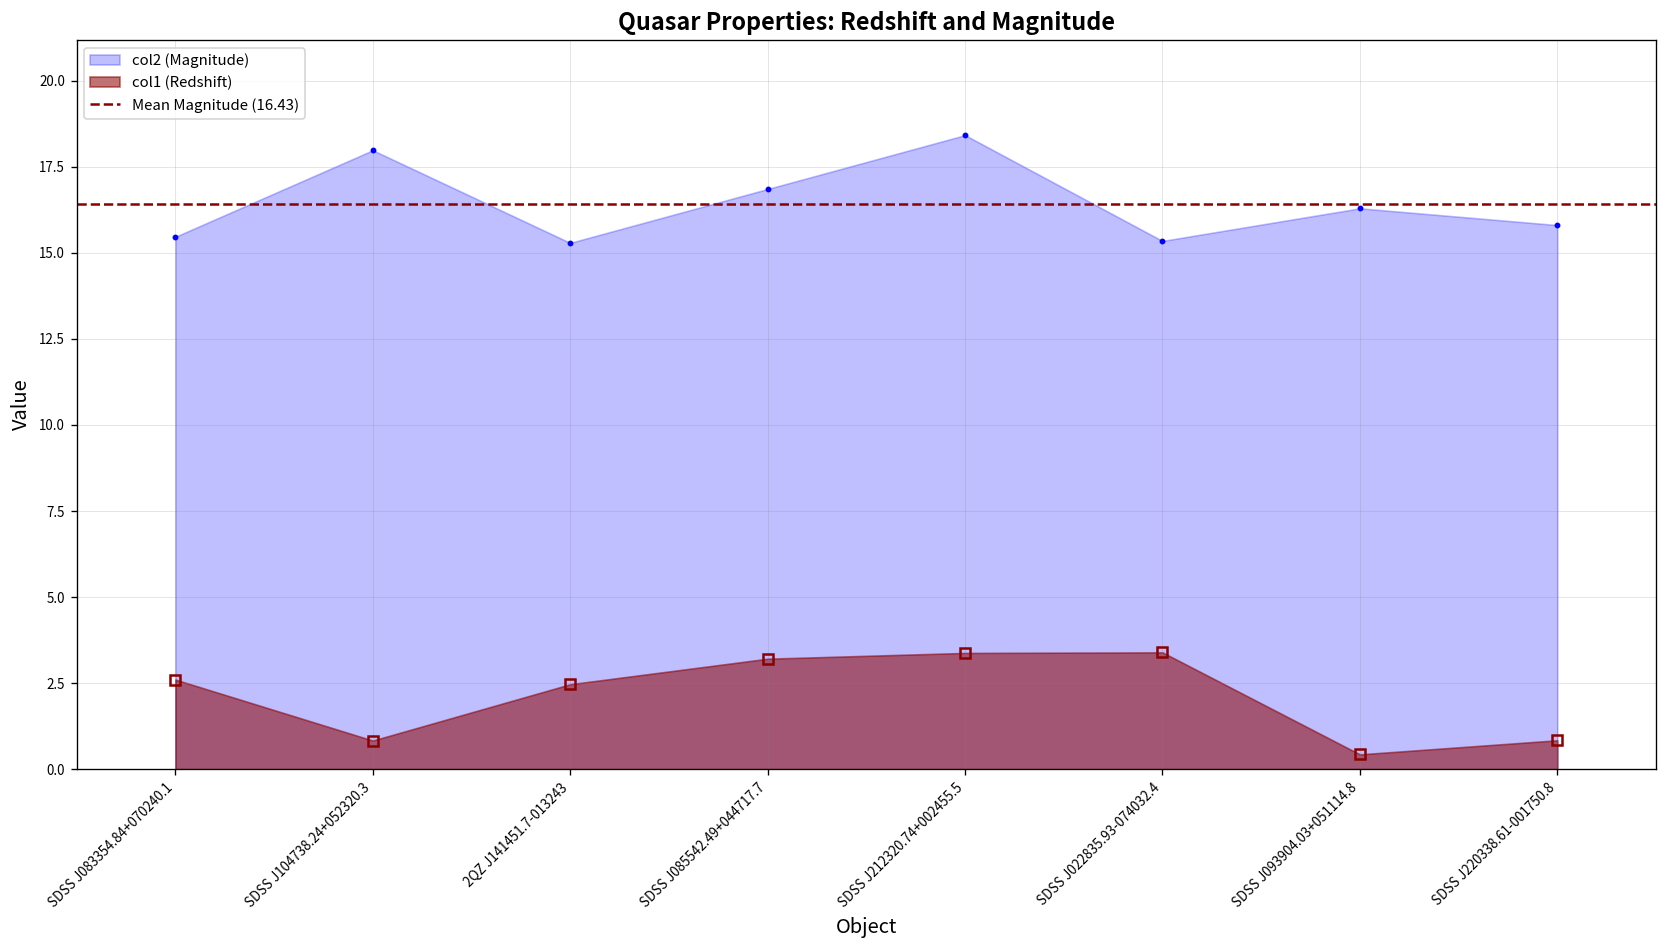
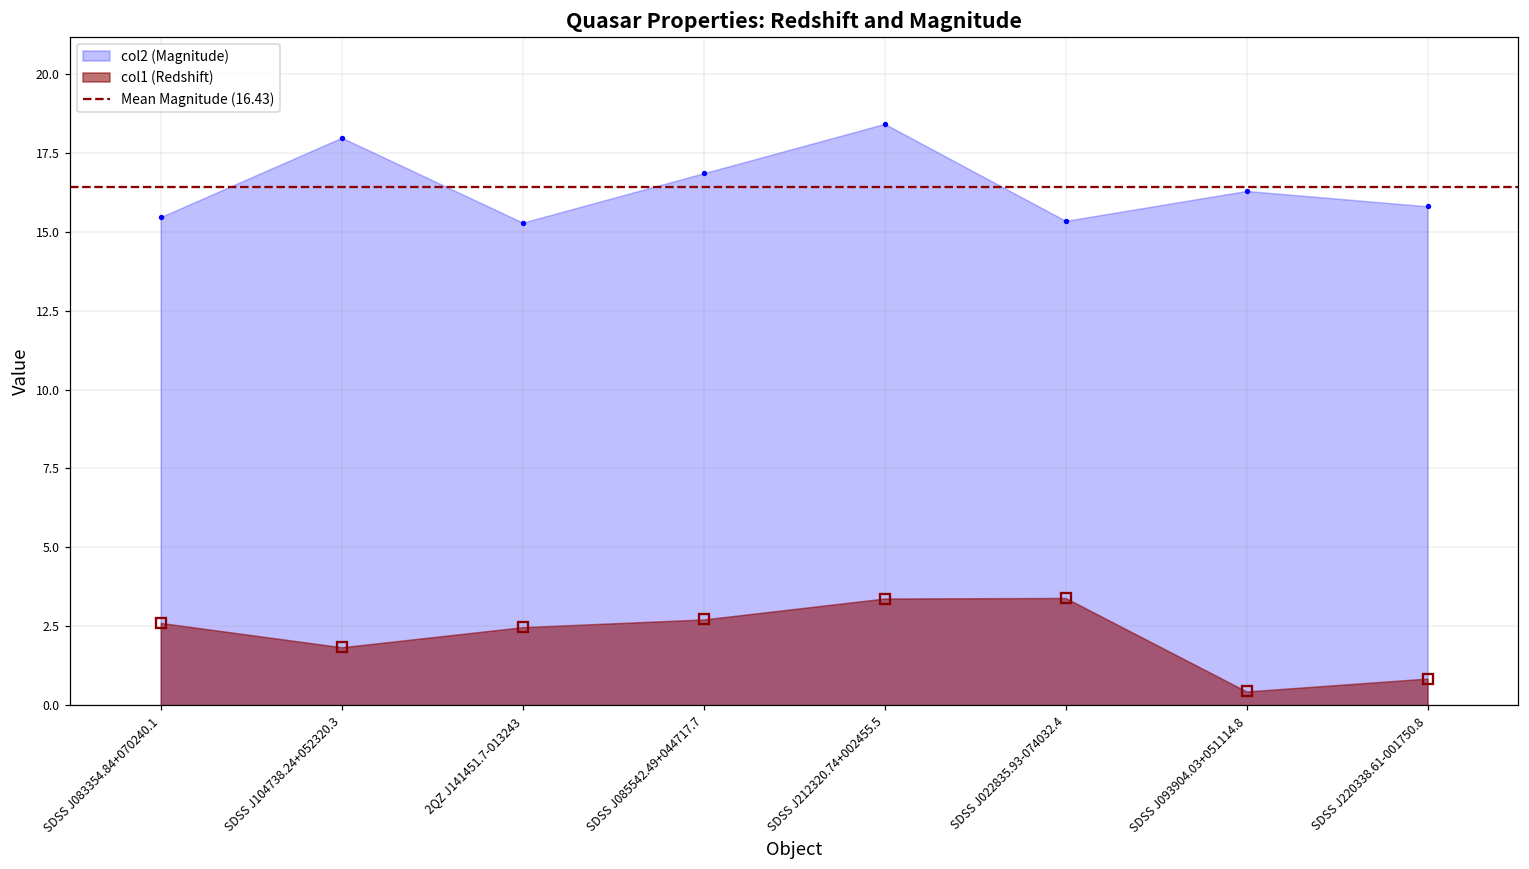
  {
    "col2 (Magnitude)": {
      "SDSS J083354.84+070240.1": 15.5,
      "SDSS J104738.24+052320.3": 18.0,
      "2QZ J141451.7-013243": 15.3,
      "SDSS J085542.49+044717.7": 16.9,
      "SDSS J212320.74+002455.5": 18.4,
      "SDSS J022835.93-074032.4": 15.3,
      "SDSS J093904.03+051114.8": 16.3,
      "SDSS J220338.61-001750.8": 15.8
    },
    "col1 (Redshift)": {
      "SDSS J083354.84+070240.1": 2.6,
-     "SDSS J104738.24+052320.3": 0.8,
+     "SDSS J104738.24+052320.3": 1.8,
      "2QZ J141451.7-013243": 2.5,
-     "SDSS J085542.49+044717.7": 3.2,
+     "SDSS J085542.49+044717.7": 2.7,
      "SDSS J212320.74+002455.5": 3.4,
      "SDSS J022835.93-074032.4": 3.4,
      "SDSS J093904.03+051114.8": 0.4,
      "SDSS J220338.61-001750.8": 0.8
    }
  }
